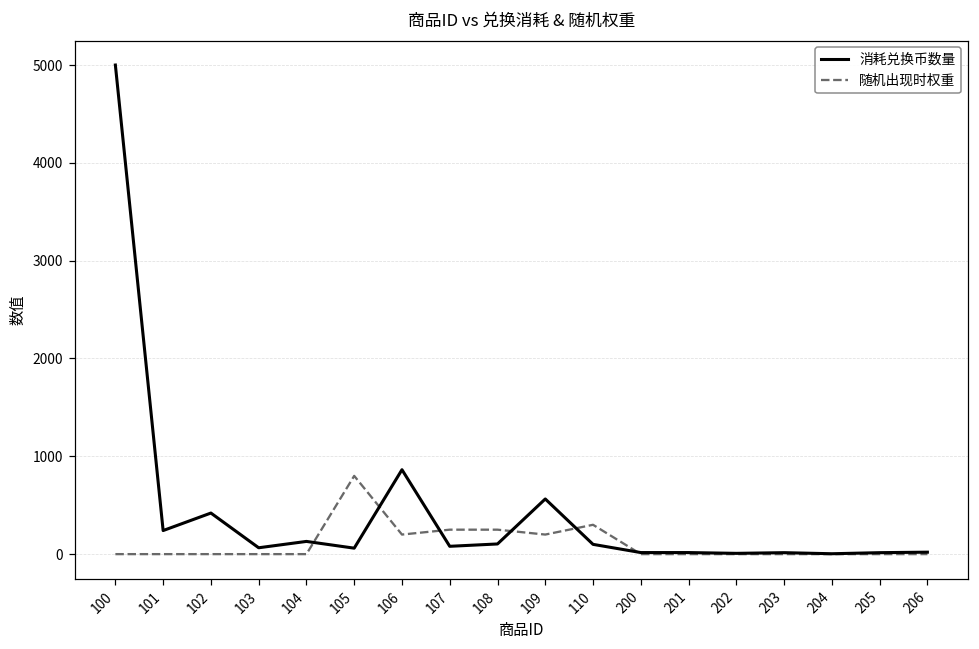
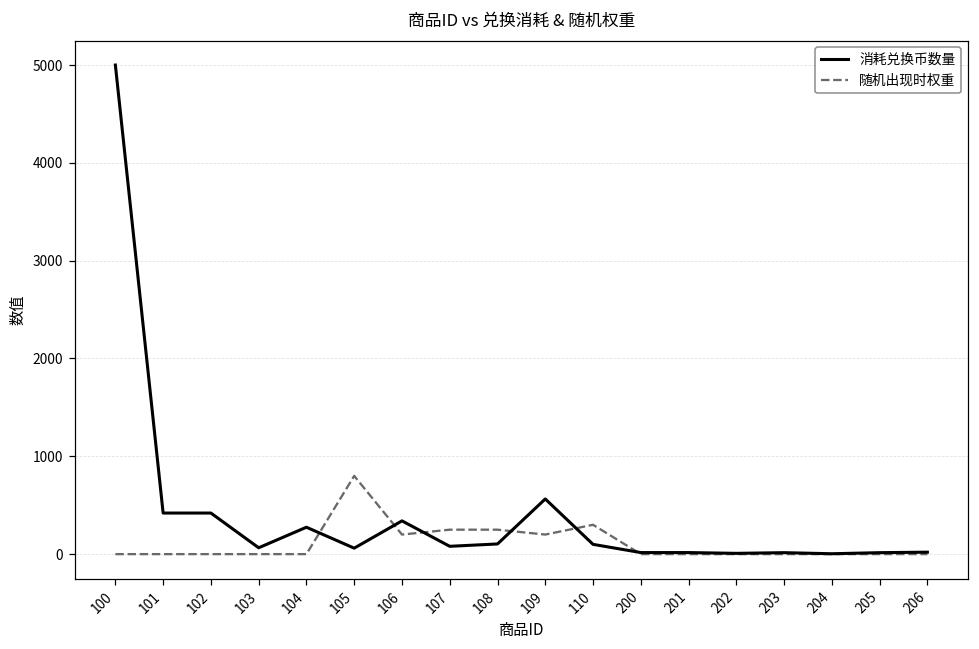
  {
    "消耗兑换币数量": {
      "100": 5000,
-     "101": 200,
+     "101": 400,
      "102": 400,
      "103": 100,
-     "104": 100,
+     "104": 300,
      "105": 100,
-     "106": 900,
+     "106": 300,
      "107": 100,
      "108": 100,
      "109": 600,
      "110": 100
    },
    "随机出现时权重": {
      "100": 0,
      "101": 0,
      "102": 0,
      "103": 0,
      "104": 0,
      "105": 800,
      "106": 200,
      "107": 300,
      "108": 300,
      "109": 200,
      "110": 300
    }
  }
